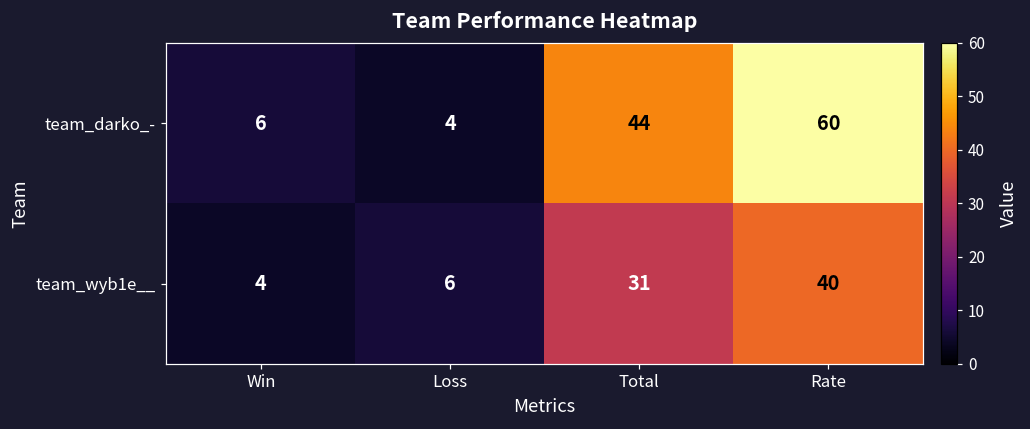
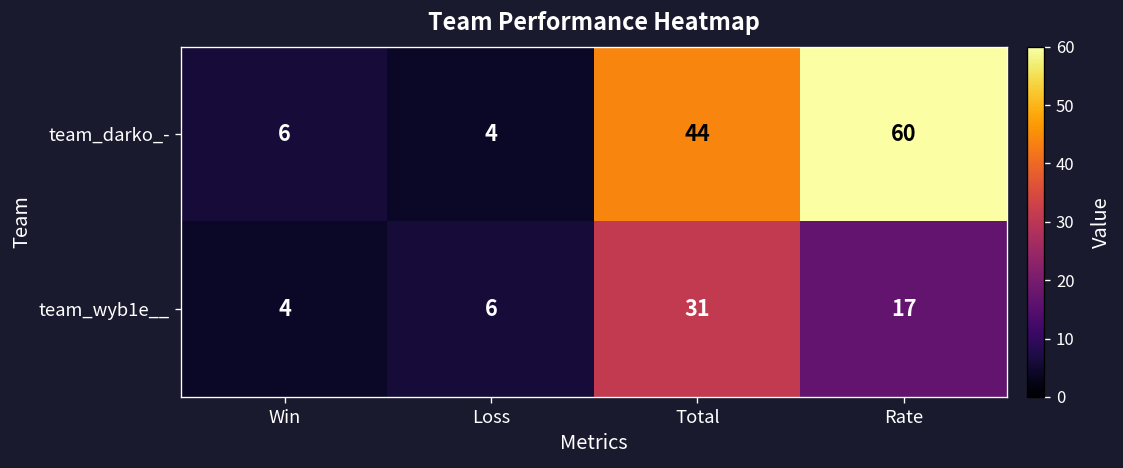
  {
    "team_darko_-": {
      "Win": 6,
      "Loss": 4,
      "Total": 44,
      "Rate": 60
    },
    "team_wyb1e__": {
      "Win": 4,
      "Loss": 6,
      "Total": 31,
-     "Rate": 40
+     "Rate": 17
    }
  }
